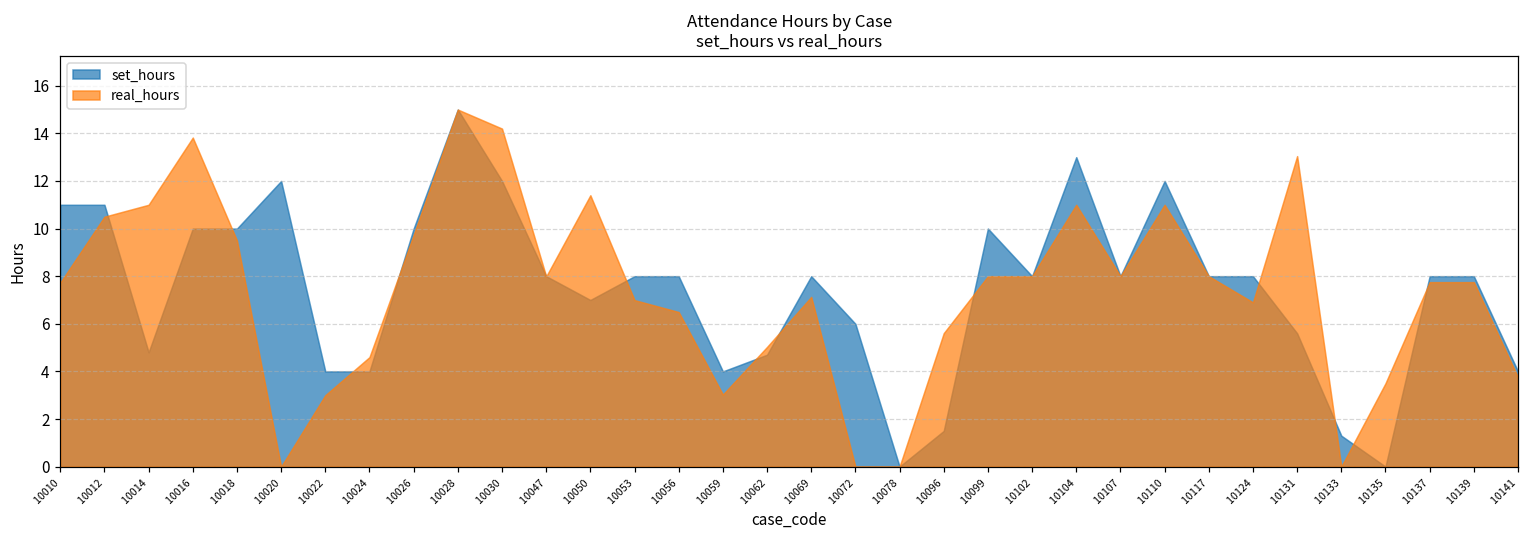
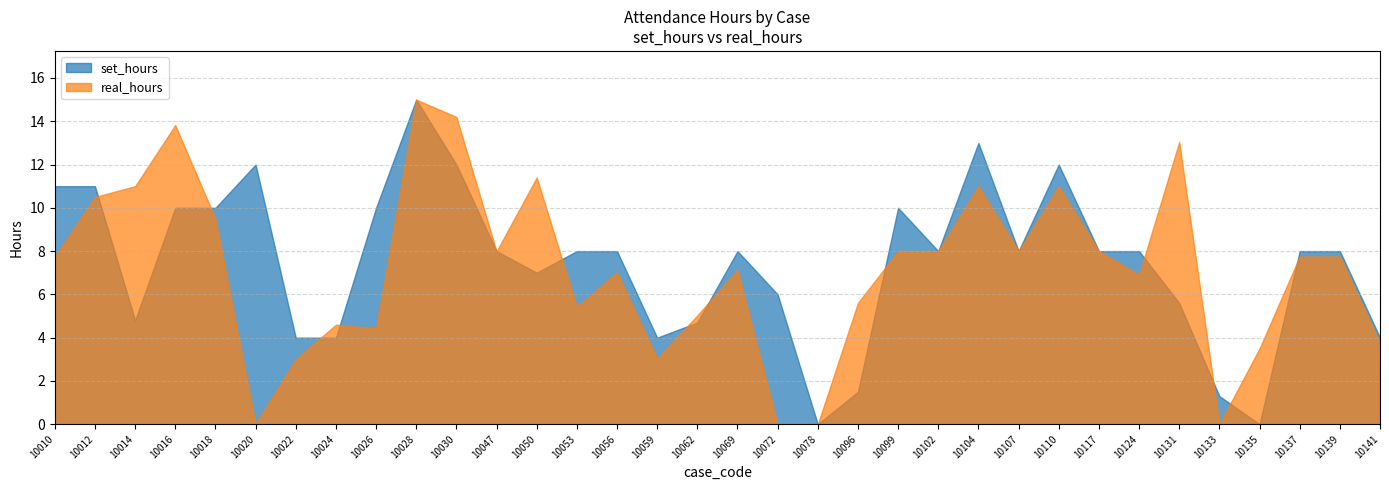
  {
    "set_hours": {
      "10010": 11.0,
      "10012": 11.0,
      "10014": 4.8,
      "10016": 10.0,
      "10018": 10.0,
      "10020": 12.0,
      "10022": 4.0,
      "10024": 4.0,
      "10026": 10.0,
      "10030": 12.0,
      "10050": 7.0,
      "10053": 8.0,
      "10056": 8.0,
      "10059": 4.0,
      "10062": 4.7,
      "10069": 8.0,
      "10072": 6.0,
      "10096": 1.5,
      "10099": 10.0,
      "10104": 13.0,
      "10110": 12.0,
      "10124": 8.0,
      "10131": 5.6,
      "10133": 1.3,
      "10135": 0.0,
      "10137": 8.0,
      "10139": 8.0,
      "10141": 4.0
    },
    "real_hours": {
      "10010": 7.7,
      "10012": 10.5,
      "10014": 11.0,
      "10016": 13.8,
      "10018": 9.5,
      "10020": 0.0,
      "10022": 3.0,
      "10024": 4.6,
-     "10026": 9.7,
+     "10026": 4.4,
      "10030": 14.2,
      "10050": 11.4,
-     "10053": 7.0,
-     "10056": 6.5,
+     "10053": 5.4,
+     "10056": 7.0,
      "10059": 3.0,
      "10062": 5.0,
      "10069": 7.1,
      "10072": 0.0,
      "10096": 5.6,
      "10099": 8.0,
      "10104": 11.0,
      "10110": 11.0,
      "10124": 6.9,
      "10131": 13.0,
      "10133": 0.0,
      "10135": 3.5,
      "10137": 7.8,
      "10139": 7.8,
      "10141": 3.8
    }
  }
